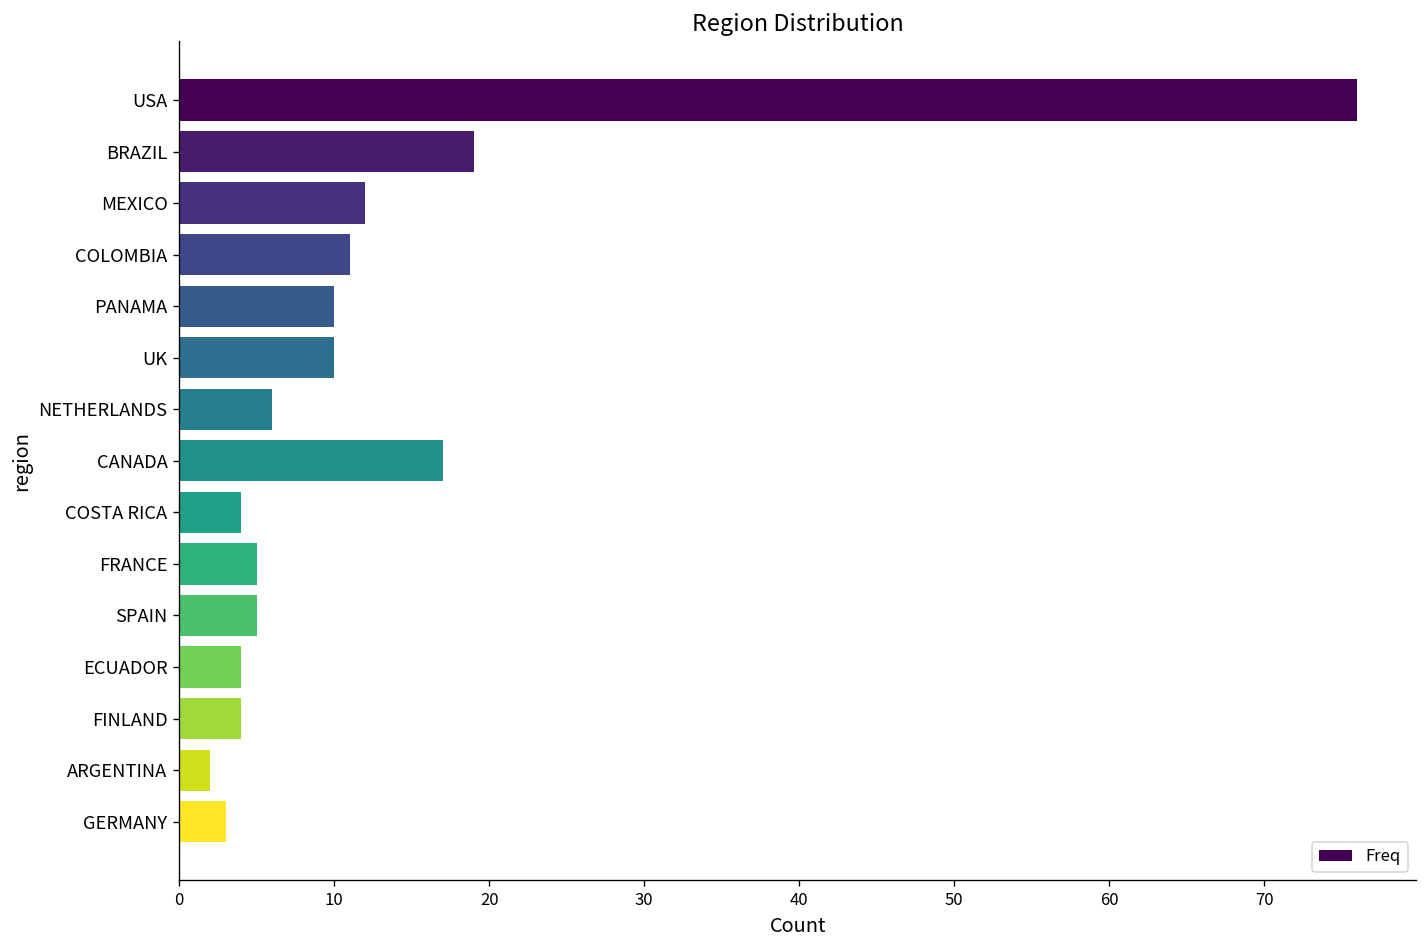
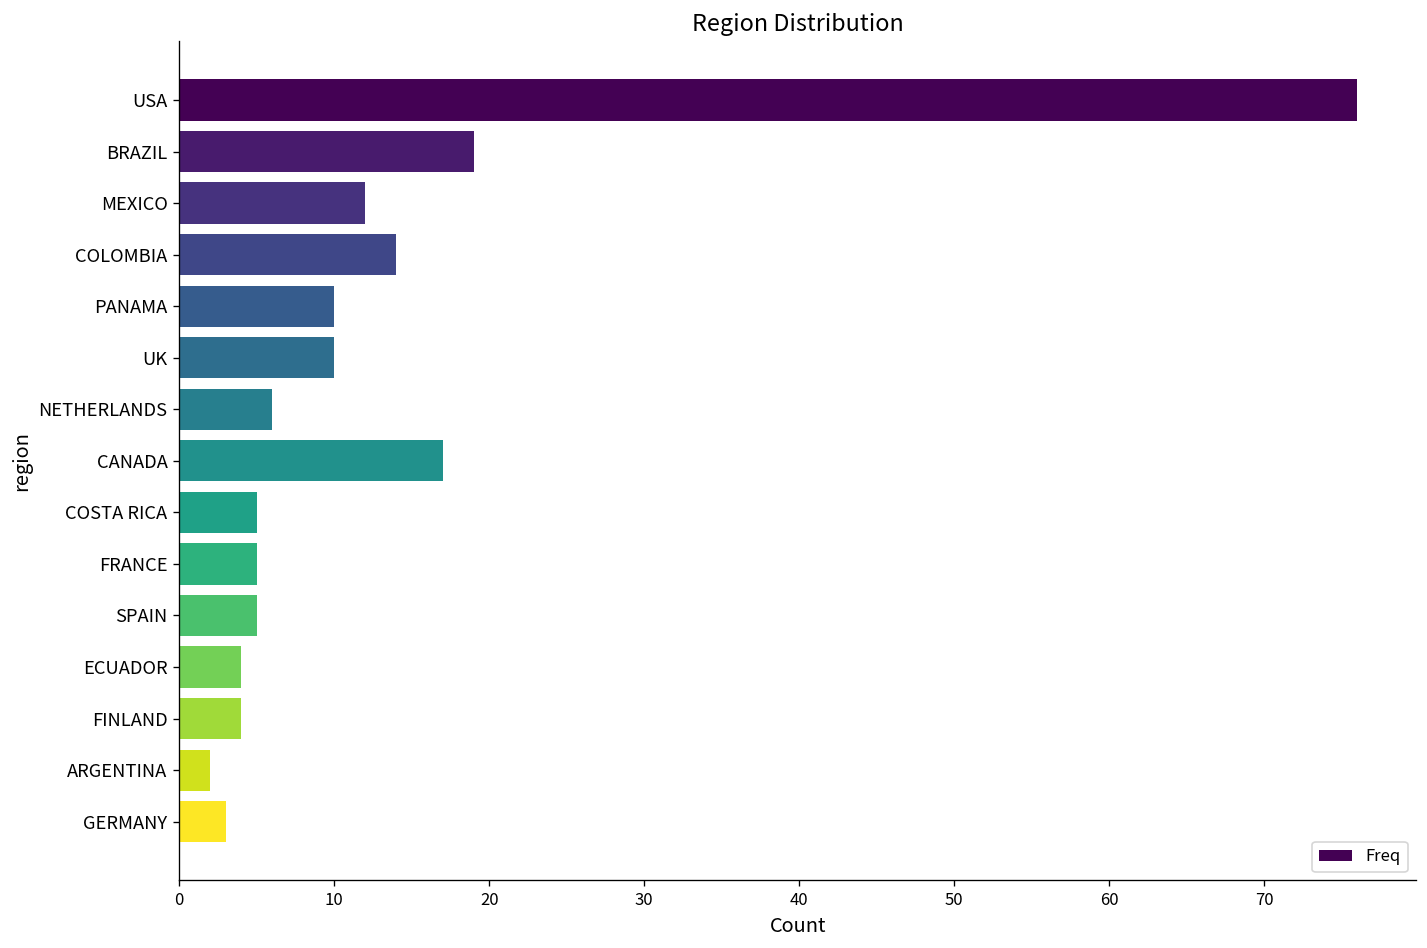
  {
    "USA": 76,
    "BRAZIL": 19,
    "MEXICO": 12,
-   "COLOMBIA": 11,
+   "COLOMBIA": 14,
    "PANAMA": 10,
    "UK": 10,
    "NETHERLANDS": 6,
    "CANADA": 17,
-   "COSTA RICA": 4,
+   "COSTA RICA": 5,
    "FRANCE": 5,
    "SPAIN": 5,
    "ECUADOR": 4,
    "FINLAND": 4,
    "ARGENTINA": 2,
    "GERMANY": 3
  }
